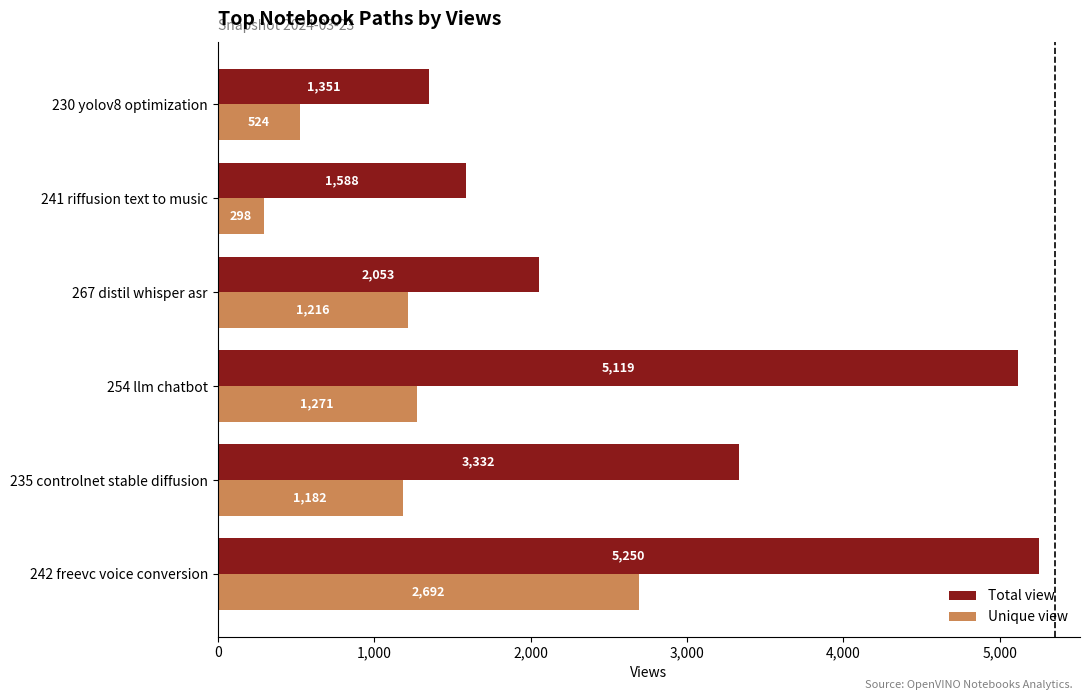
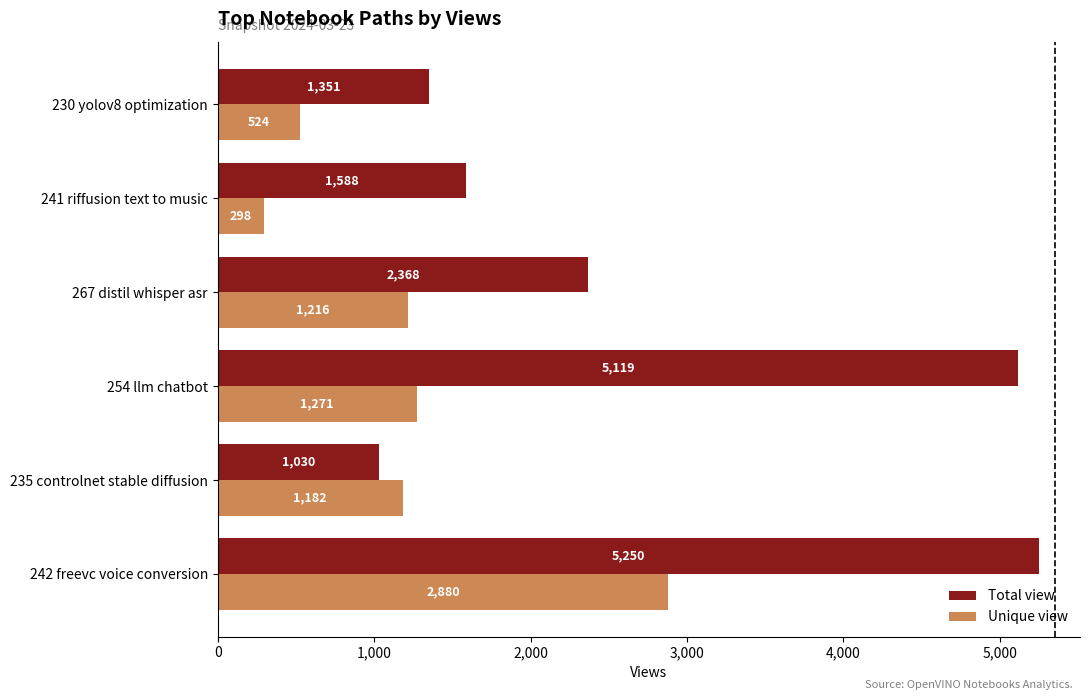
  {
    "Total view": {
      "230 yolov8 optimization": "1,351",
      "241 riffusion text to music": "1,588",
-     "267 distil whisper asr": "2,053",
+     "267 distil whisper asr": "2,368",
      "254 llm chatbot": "5,119",
-     "235 controlnet stable diffusion": "3,332",
+     "235 controlnet stable diffusion": "1,030",
      "242 freevc voice conversion": "5,250"
    },
    "Unique view": {
      "230 yolov8 optimization": "524",
      "241 riffusion text to music": "298",
      "267 distil whisper asr": "1,216",
      "254 llm chatbot": "1,271",
      "235 controlnet stable diffusion": "1,182",
-     "242 freevc voice conversion": "2,692"
+     "242 freevc voice conversion": "2,880"
    }
  }
